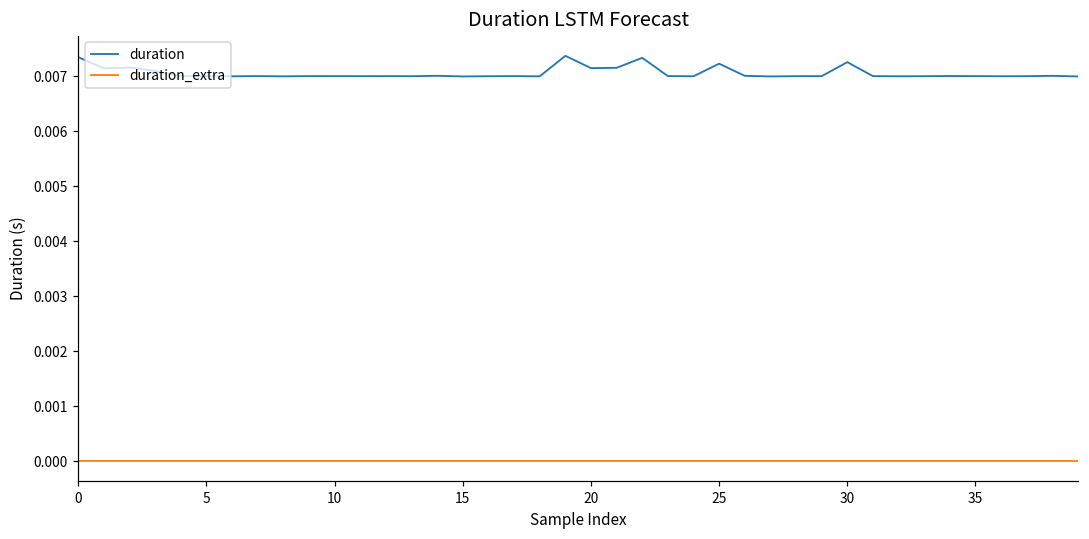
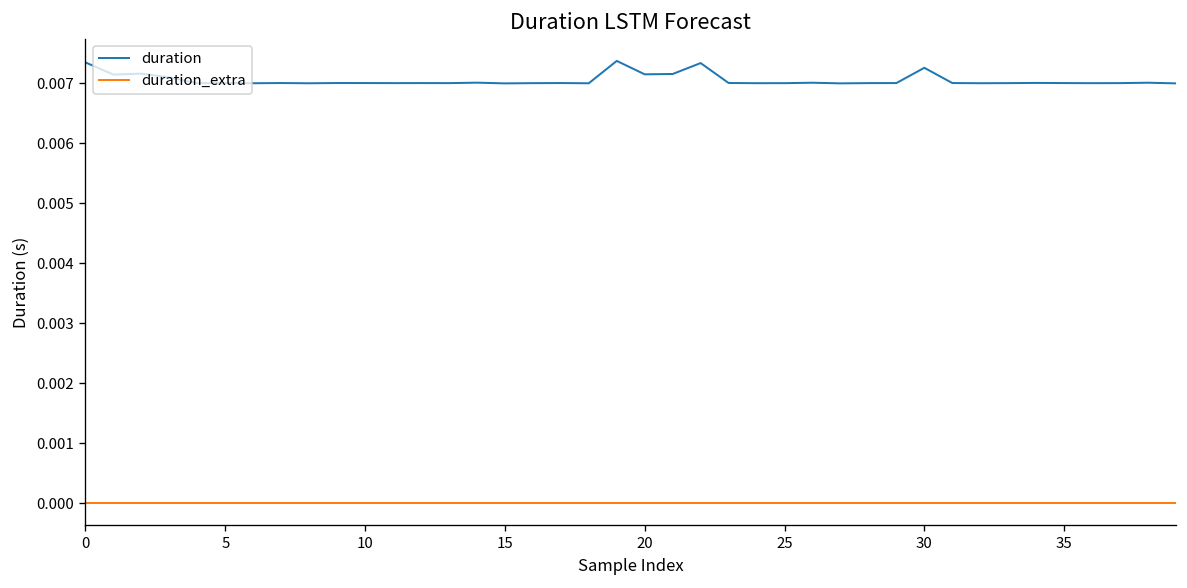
  {
    "duration": {
      "0": 0.0073,
      "10": 0.0070,
      "15": 0.0070,
      "20": 0.0071,
-     "25": 0.0072,
+     "25": 0.0070,
      "30": 0.0073,
      "35": 0.0070
    },
    "duration_extra": {
      "0": 0.0000,
      "5": 0.0000,
      "10": 0.0000,
      "15": 0.0000,
      "20": 0.0000,
      "25": 0.0000,
      "30": 0.0000,
      "35": 0.0000
    }
  }
